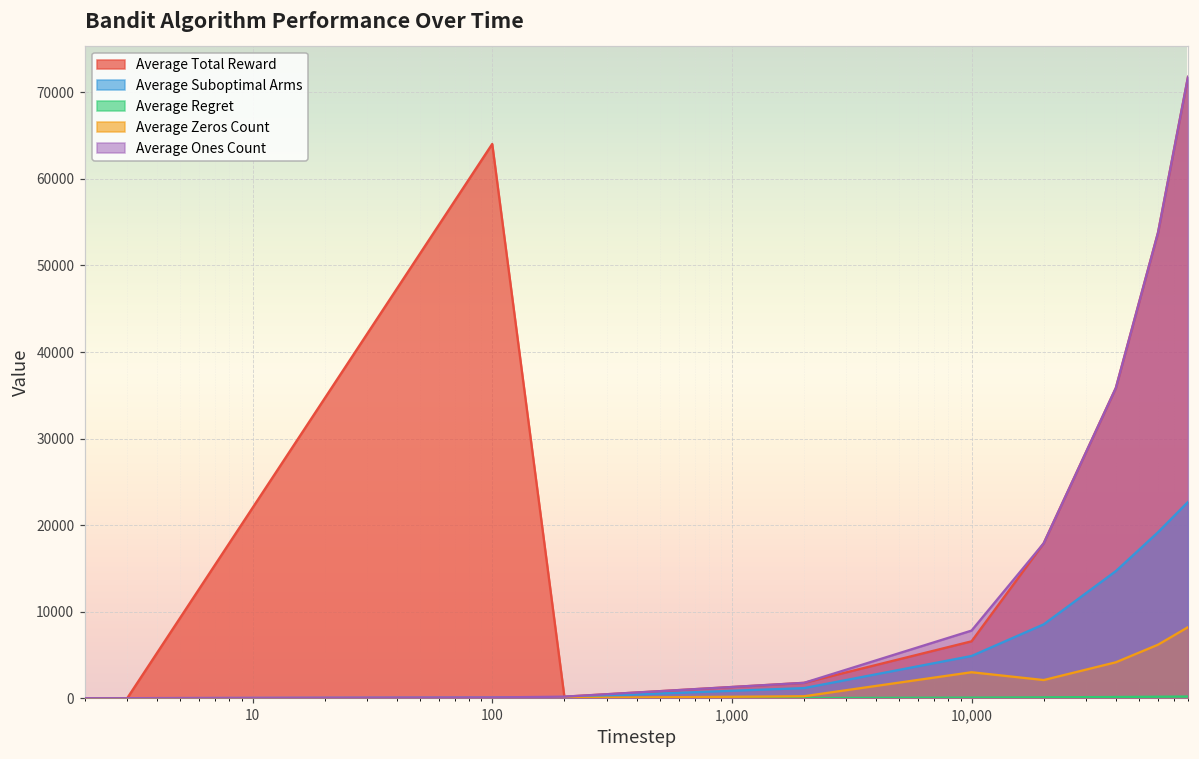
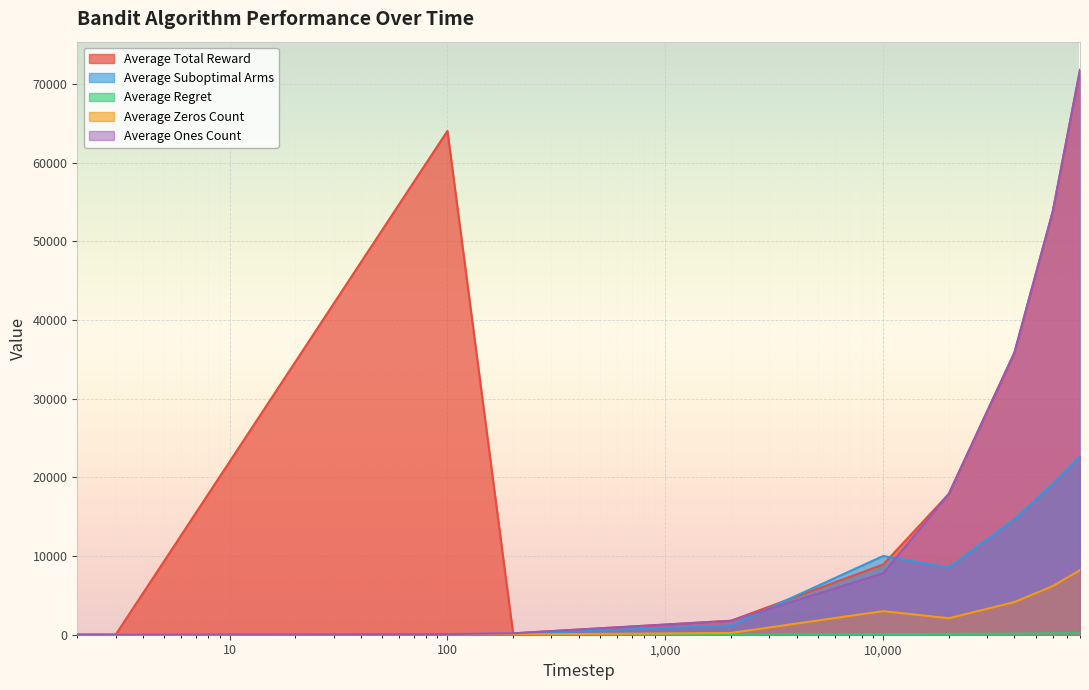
  {
    "Average Total Reward": {
      "100": 64000,
-     "10,000": 7000
+     "10,000": 9000
    },
    "Average Suboptimal Arms": {
-     "10,000": 5000
+     "10,000": 10000
    },
    "Average Regret": {
      "10,000": 0
    },
    "Average Zeros Count": {
      "10,000": 3000
    },
    "Average Ones Count": {
      "10,000": 8000
    }
  }
